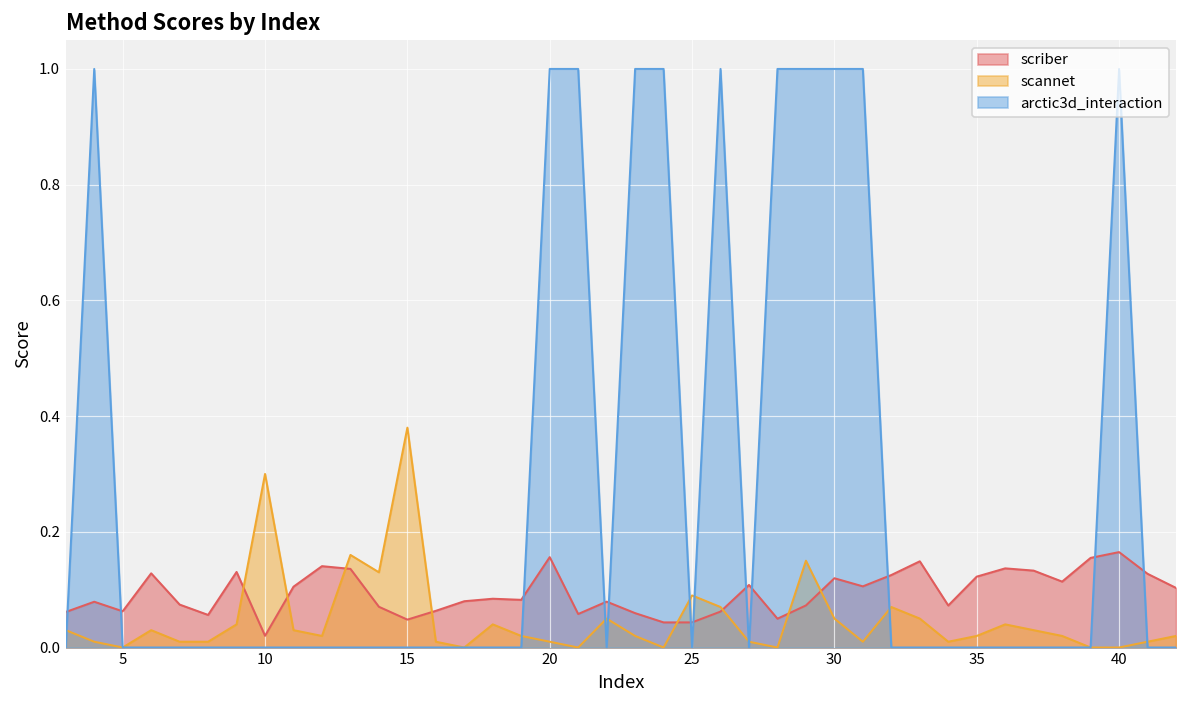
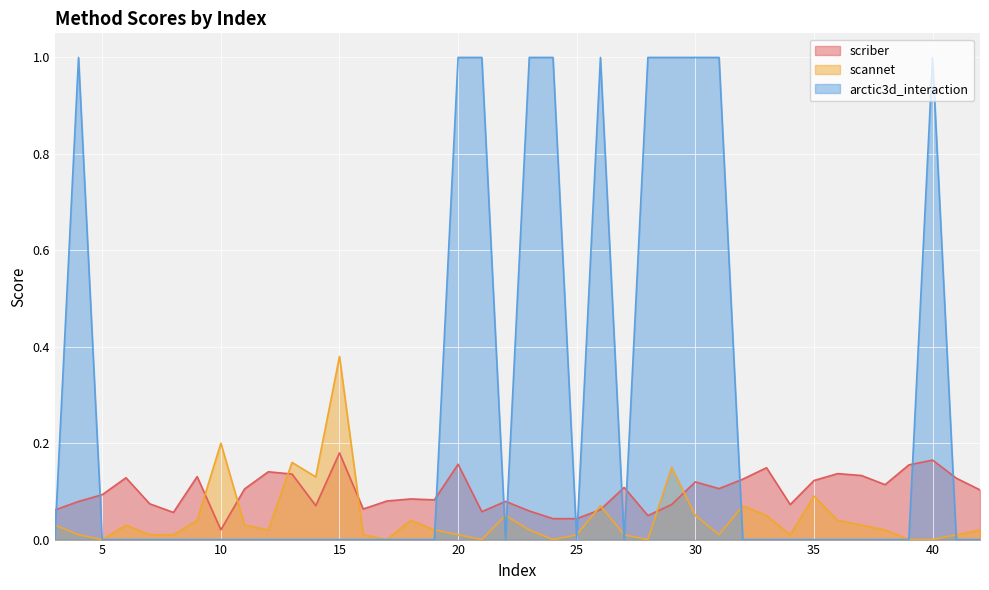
  {
    "scriber": {
-     "5": 0.06,
+     "5": 0.09,
      "10": 0.02,
-     "15": 0.05,
+     "15": 0.18,
      "20": 0.16,
      "25": 0.04,
      "30": 0.12,
      "35": 0.12,
      "40": 0.16
    },
    "scannet": {
-     "10": 0.3,
+     "10": 0.2,
      "15": 0.38,
      "20": 0.01,
-     "25": 0.09,
+     "25": 0.01,
      "30": 0.05,
-     "35": 0.02,
+     "35": 0.09,
      "40": 0.00
    },
    "arctic3d_interaction": {
      "10": 0.00,
      "15": 0.00,
      "20": 1.00,
      "25": 0.00,
      "30": 1.00,
      "35": 0.00
    }
  }
